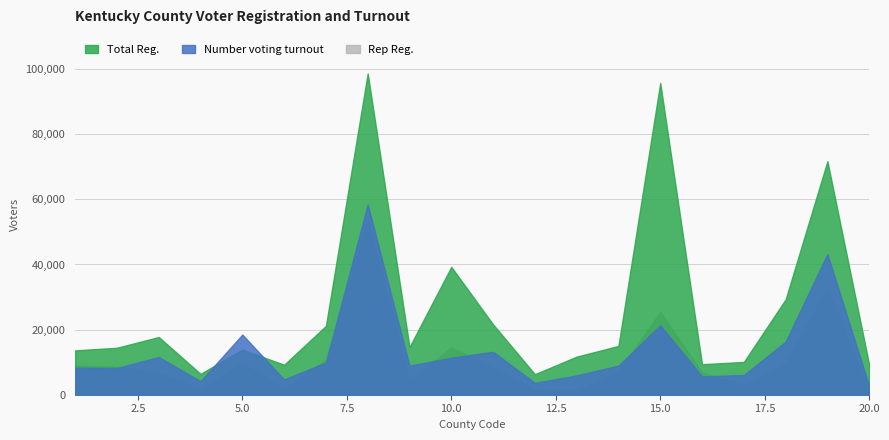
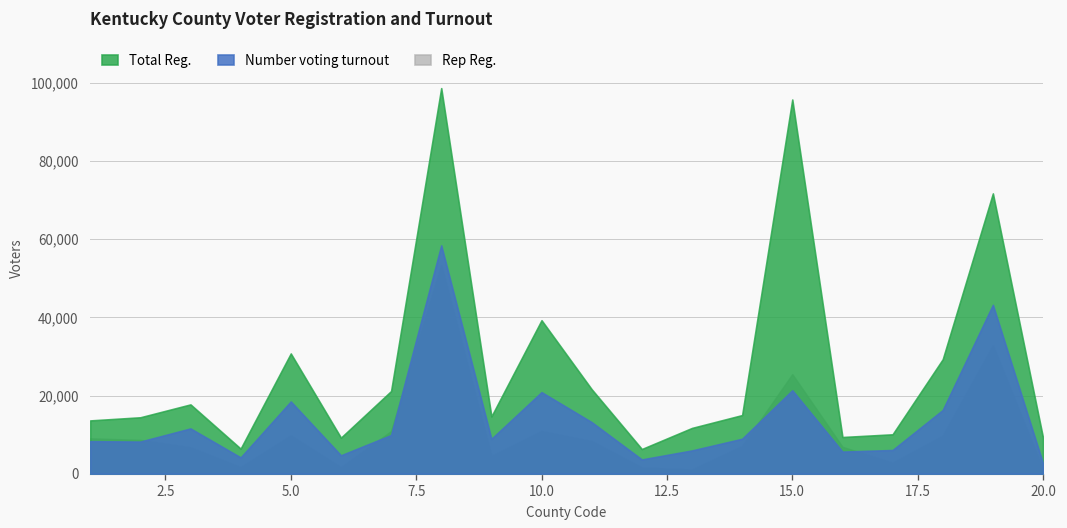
  {
    "Total Reg.": {
-     "5.0": "14,000",
+     "5.0": "31,000",
      "10.0": "39,000",
      "15.0": "96,000",
      "20.0": "9,000"
    },
    "Number voting turnout": {
      "5.0": "18,000",
-     "10.0": "11,000",
+     "10.0": "21,000",
      "15.0": "21,000",
      "20.0": "3,000"
    },
    "Rep Reg.": {
      "5.0": "10,000",
-     "10.0": "15,000",
+     "10.0": "11,000",
      "15.0": "25,000",
      "20.0": "1,000"
    }
  }
